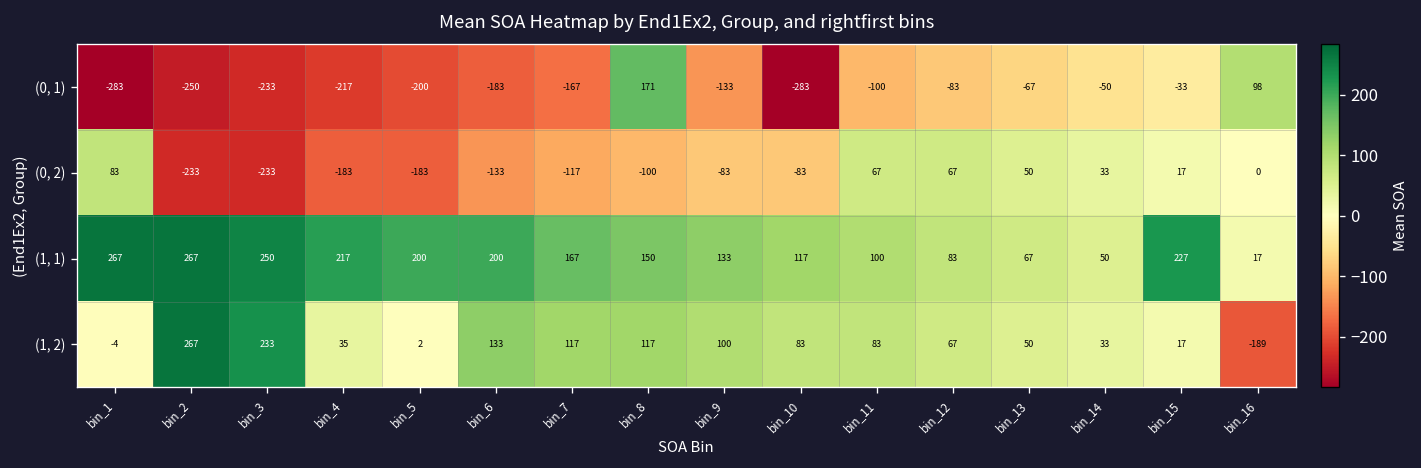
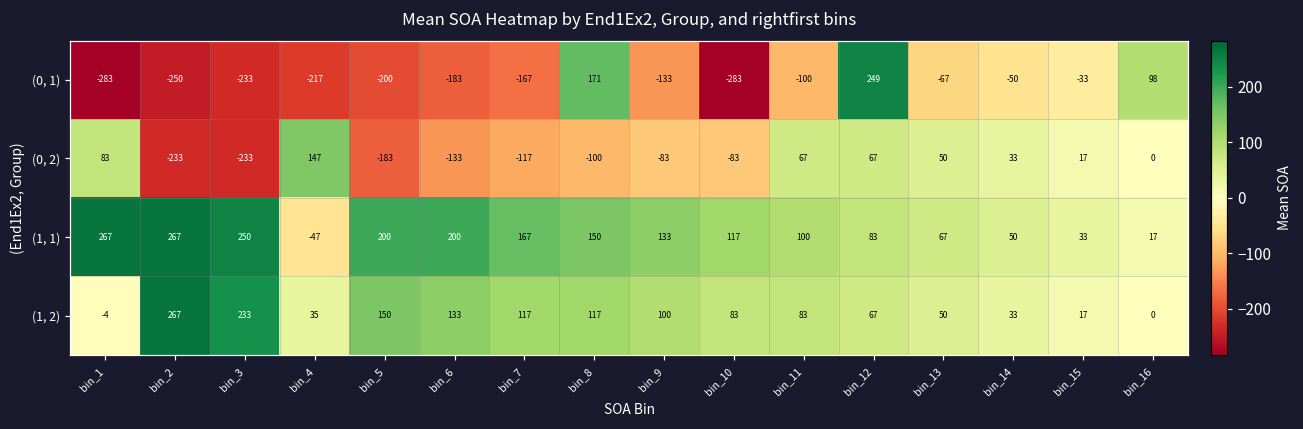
  {
    "(0, 1)": {
      "bin_1": -283,
      "bin_2": -250,
      "bin_3": -233,
      "bin_4": -217,
      "bin_5": -200,
      "bin_6": -183,
      "bin_7": -167,
      "bin_8": 171,
      "bin_9": -133,
      "bin_10": -283,
      "bin_11": -100,
-     "bin_12": -83,
+     "bin_12": 249,
      "bin_13": -67,
      "bin_14": -50,
      "bin_15": -33,
      "bin_16": 98
    },
    "(0, 2)": {
      "bin_1": 83,
      "bin_2": -233,
      "bin_3": -233,
-     "bin_4": -183,
+     "bin_4": 147,
      "bin_5": -183,
      "bin_6": -133,
      "bin_7": -117,
      "bin_8": -100,
      "bin_9": -83,
      "bin_10": -83,
      "bin_11": 67,
      "bin_12": 67,
      "bin_13": 50,
      "bin_14": 33,
      "bin_15": 17,
      "bin_16": 0
    },
    "(1, 1)": {
      "bin_1": 267,
      "bin_2": 267,
      "bin_3": 250,
-     "bin_4": 217,
+     "bin_4": -47,
      "bin_5": 200,
      "bin_6": 200,
      "bin_7": 167,
      "bin_8": 150,
      "bin_9": 133,
      "bin_10": 117,
      "bin_11": 100,
      "bin_12": 83,
      "bin_13": 67,
      "bin_14": 50,
-     "bin_15": 227,
+     "bin_15": 33,
      "bin_16": 17
    },
    "(1, 2)": {
      "bin_1": -4,
      "bin_2": 267,
      "bin_3": 233,
      "bin_4": 35,
-     "bin_5": 2,
+     "bin_5": 150,
      "bin_6": 133,
      "bin_7": 117,
      "bin_8": 117,
      "bin_9": 100,
      "bin_10": 83,
      "bin_11": 83,
      "bin_12": 67,
      "bin_13": 50,
      "bin_14": 33,
      "bin_15": 17,
-     "bin_16": -189
+     "bin_16": 0
    }
  }
